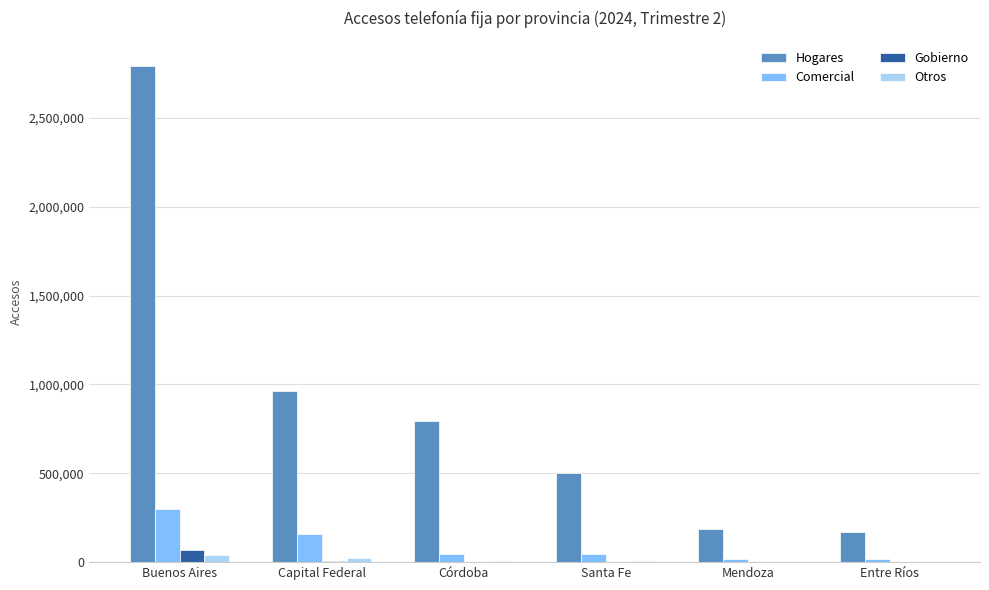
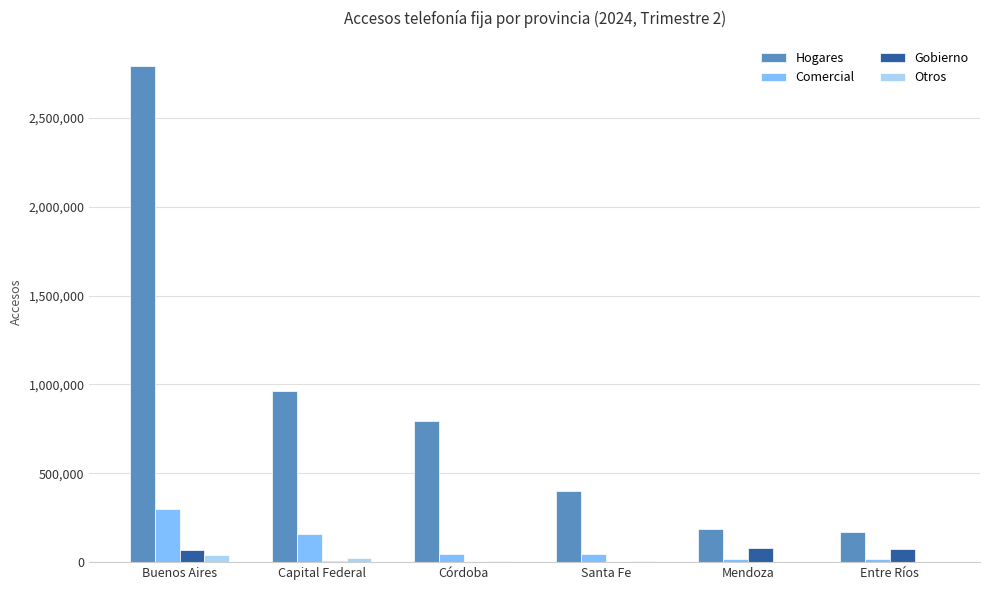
  {
    "Hogares": {
      "Buenos Aires": "2,790,000",
      "Capital Federal": "960,000",
      "Córdoba": "790,000",
-     "Santa Fe": "500,000",
+     "Santa Fe": "400,000",
      "Mendoza": "190,000",
      "Entre Ríos": "170,000"
    },
    "Gobierno": {
      "Buenos Aires": "70,000",
-     "Mendoza": "0",
-     "Entre Ríos": "0"
+     "Mendoza": "80,000",
+     "Entre Ríos": "70,000"
    }
  }
